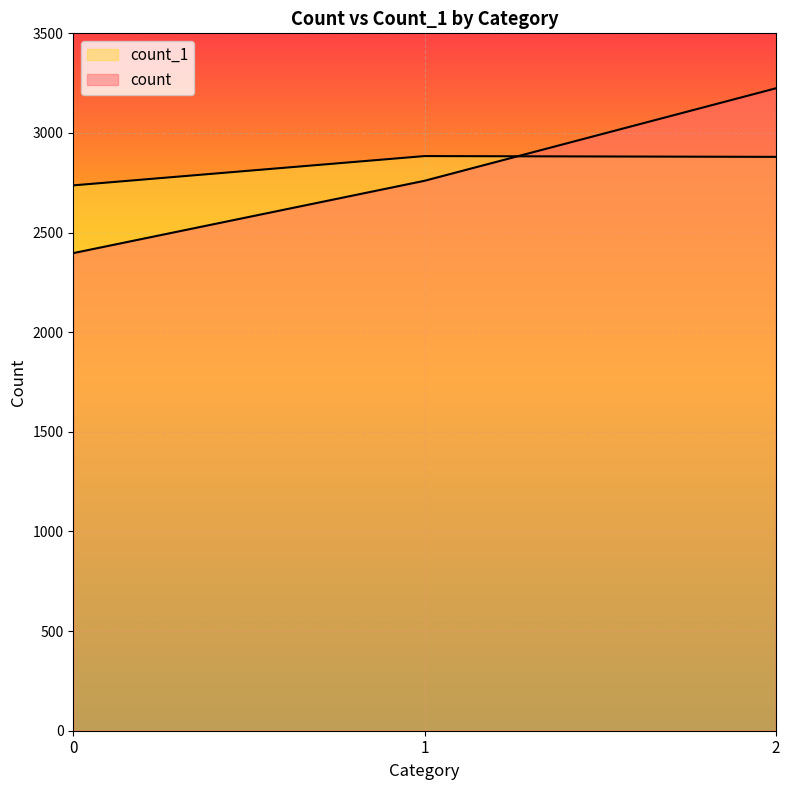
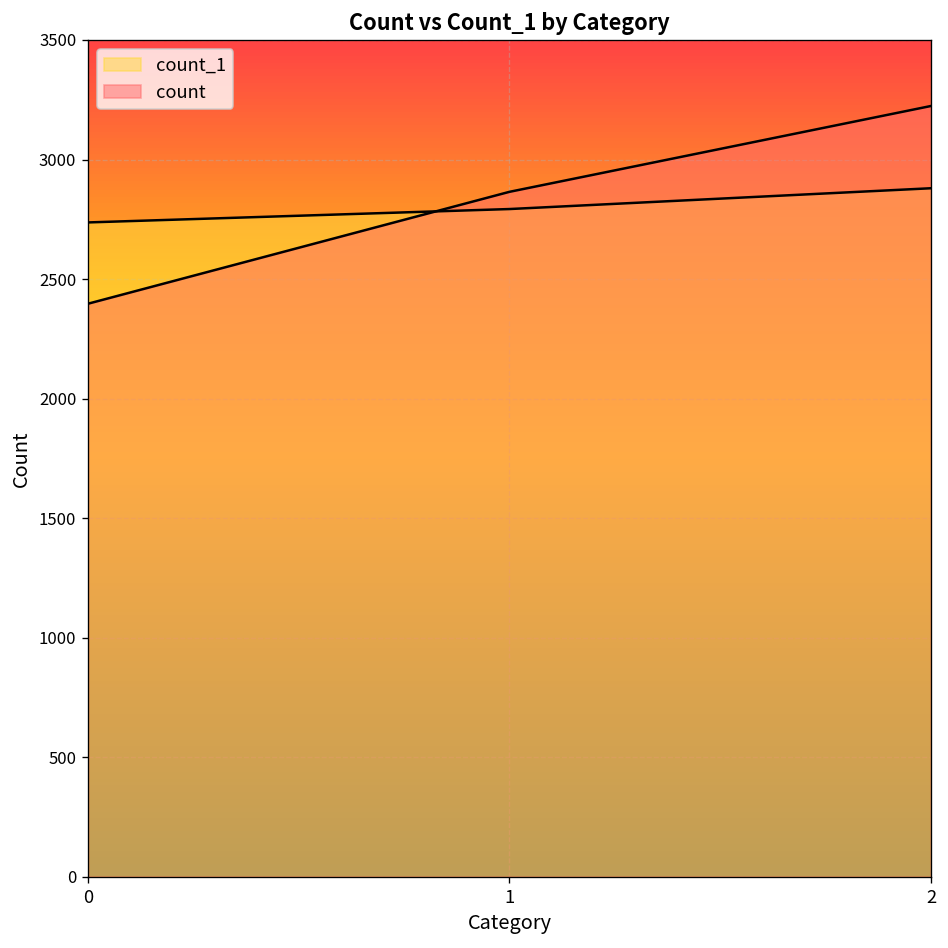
  {
    "count_1": {
      "0": 2740,
-     "1": 2880,
+     "1": 2790,
      "2": 2880
    },
    "count": {
      "0": 2400,
-     "1": 2760,
+     "1": 2870,
      "2": 3220
    }
  }
